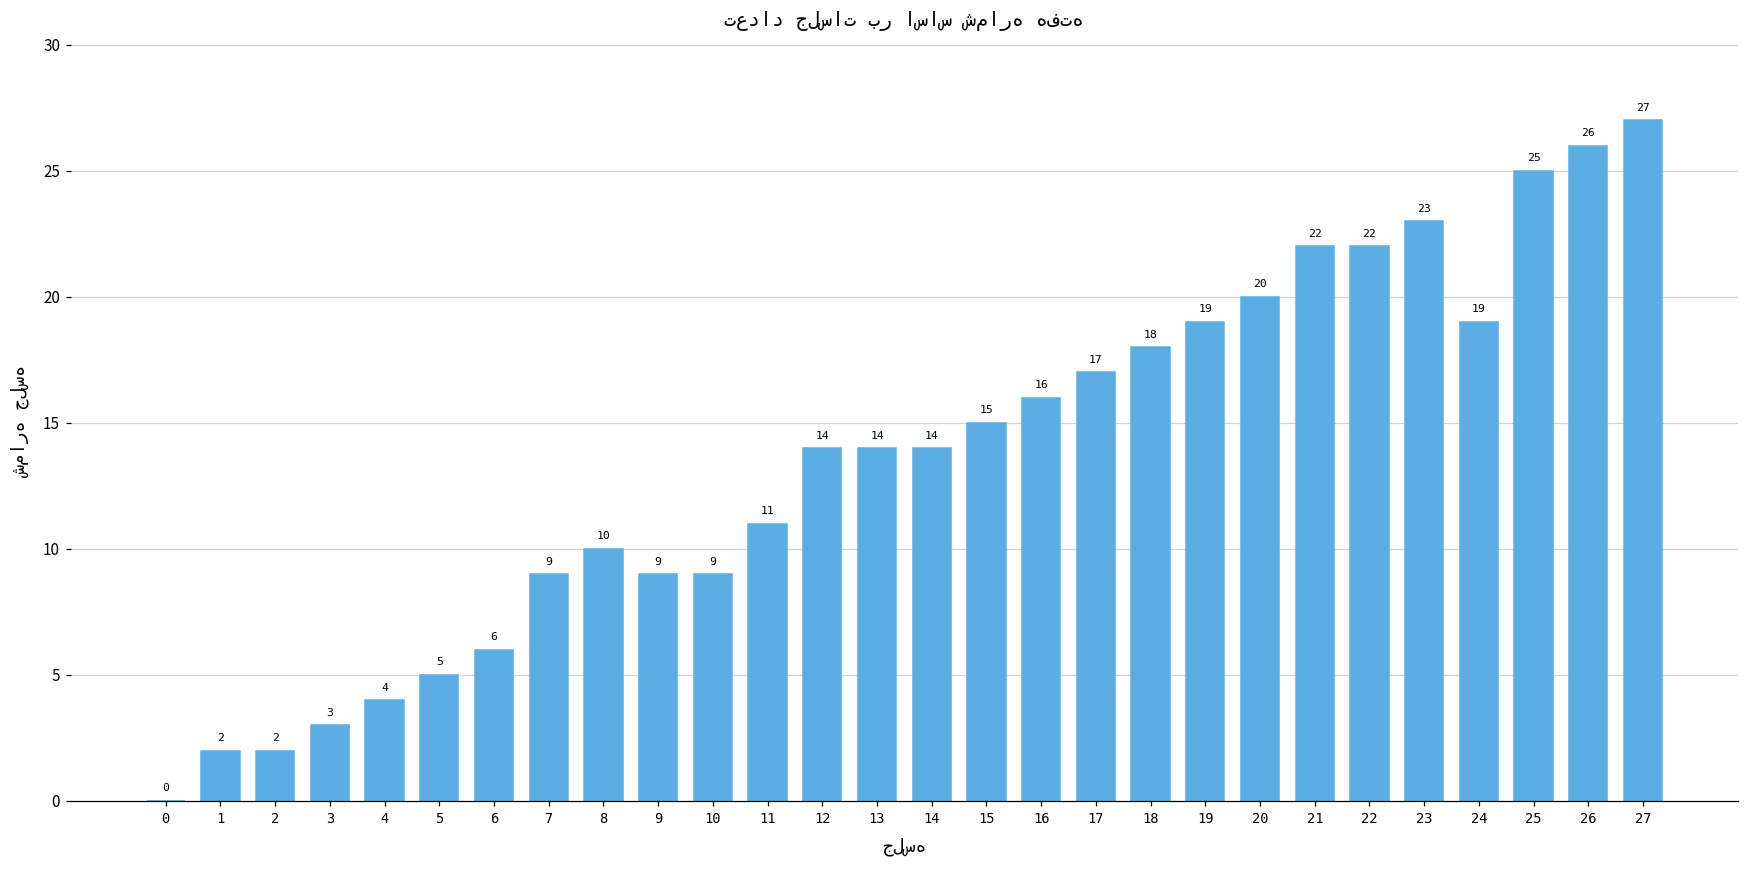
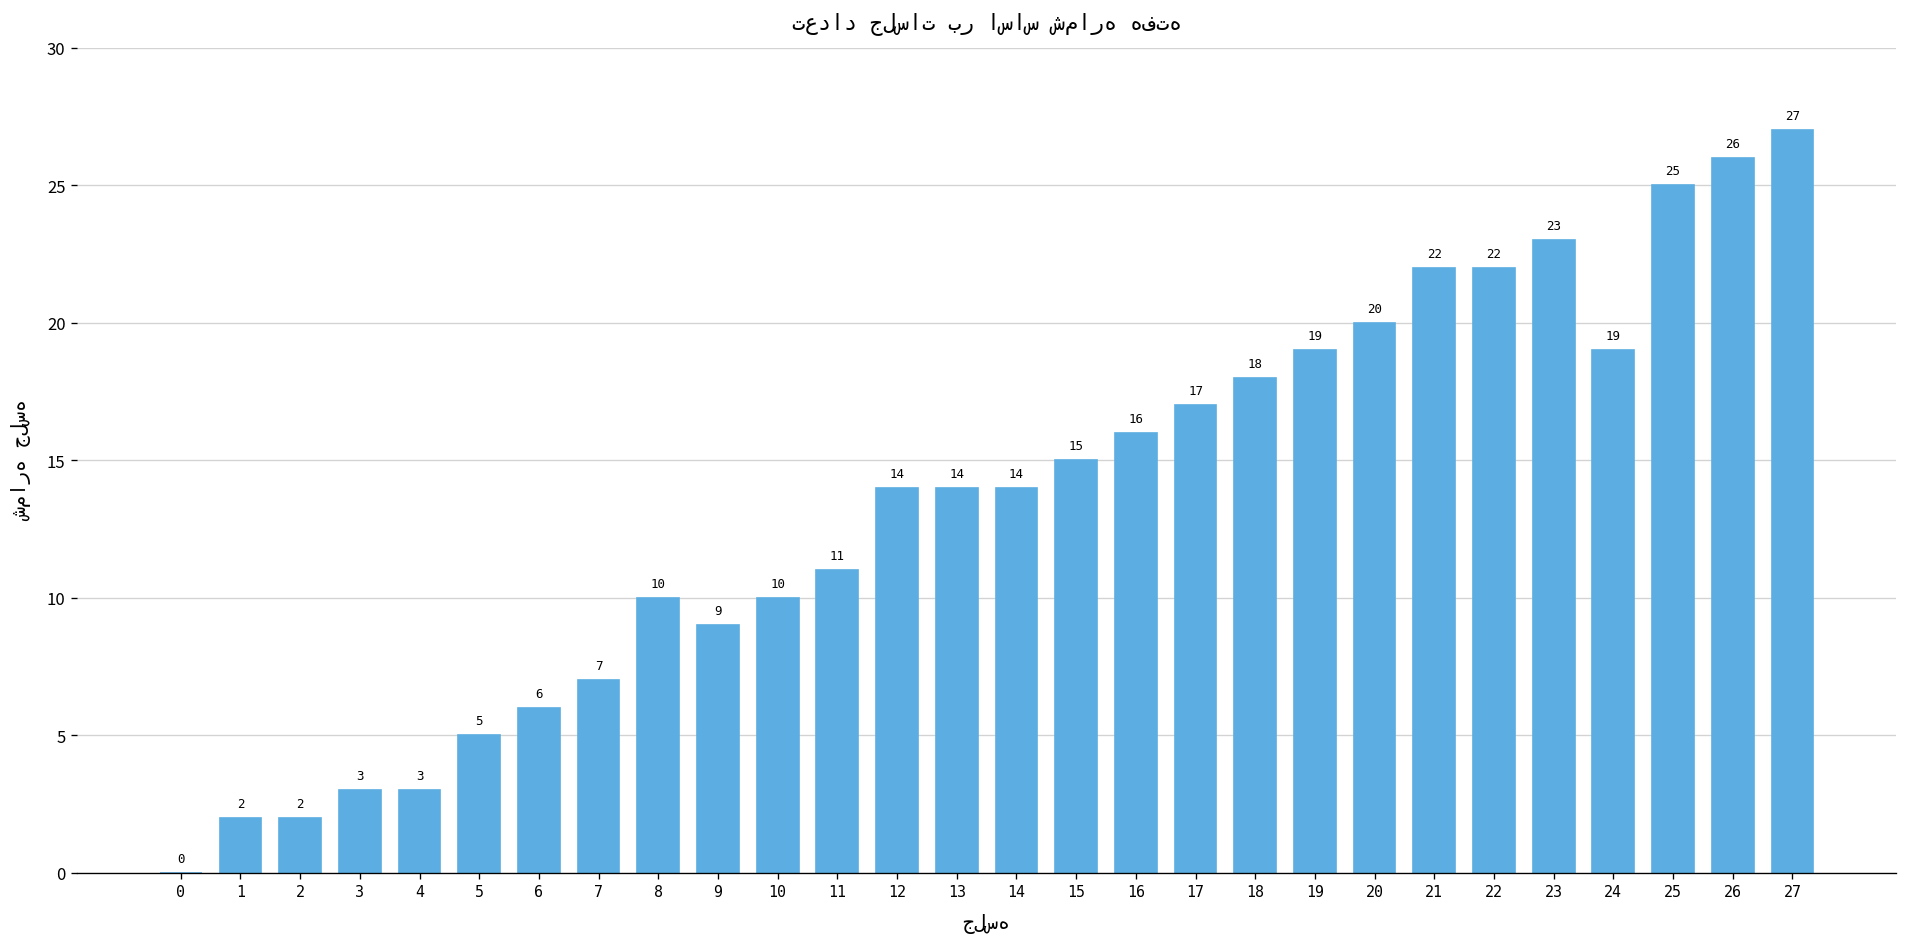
  {
    "0": 0,
    "1": 2,
    "2": 2,
    "3": 3,
-   "4": 4,
+   "4": 3,
    "5": 5,
    "6": 6,
-   "7": 9,
+   "7": 7,
    "8": 10,
    "9": 9,
-   "10": 9,
+   "10": 10,
    "11": 11,
    "12": 14,
    "13": 14,
    "14": 14,
    "15": 15,
    "16": 16,
    "17": 17,
    "18": 18,
    "19": 19,
    "20": 20,
    "21": 22,
    "22": 22,
    "23": 23,
    "24": 19,
    "25": 25,
    "26": 26,
    "27": 27
  }
